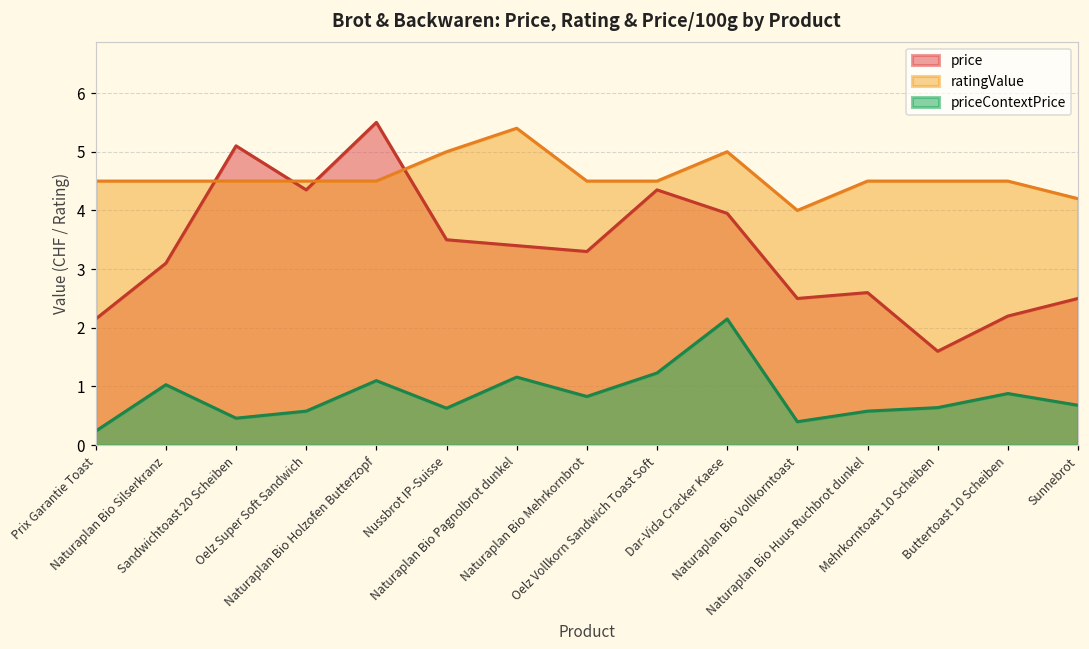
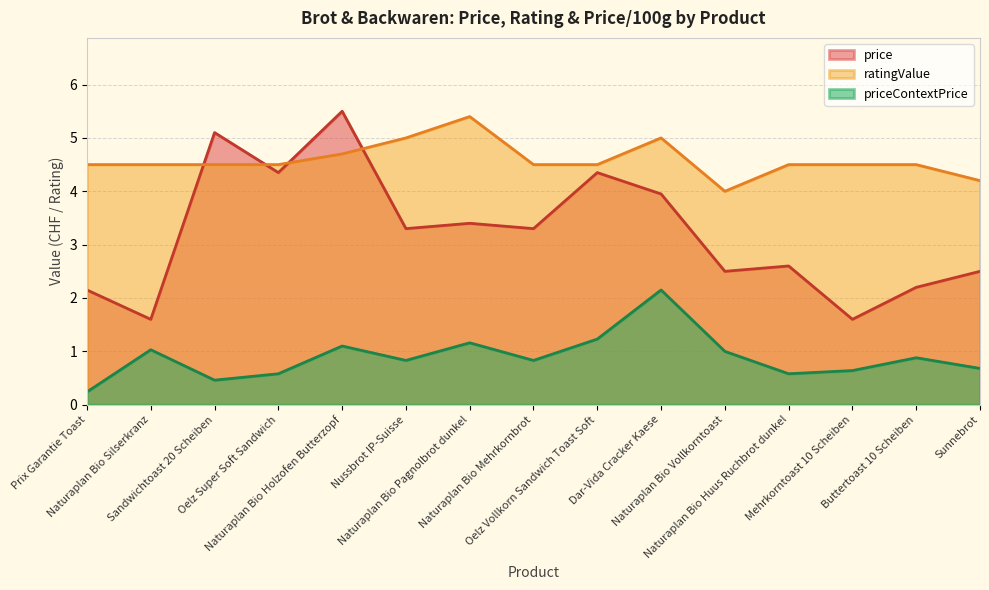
  {
    "price": {
      "Prix Garantie Toast": 2.2,
-     "Naturaplan Bio Silserkranz": 3.1,
+     "Naturaplan Bio Silserkranz": 1.6,
      "Sandwichtoast 20 Scheiben": 5.1,
      "Oelz Super Soft Sandwich": 4.4,
      "Naturaplan Bio Holzofen Butterzopf": 5.5,
-     "Nussbrot IP-Suisse": 3.5,
+     "Nussbrot IP-Suisse": 3.3,
      "Naturaplan Bio Pagnolbrot dunkel": 3.4,
      "Naturaplan Bio Mehrkornbrot": 3.3,
      "Oelz Vollkorn Sandwich Toast Soft": 4.4,
      "Dar-Vida Cracker Kaese": 4.0,
      "Naturaplan Bio Vollkorntoast": 2.5,
      "Naturaplan Bio Huus Ruchbrot dunkel": 2.6,
      "Mehrkorntoast 10 Scheiben": 1.6,
      "Buttertoast 10 Scheiben": 2.2,
      "Sunnebrot": 2.5
    },
    "ratingValue": {
      "Prix Garantie Toast": 4.5,
      "Naturaplan Bio Silserkranz": 4.5,
      "Sandwichtoast 20 Scheiben": 4.5,
      "Oelz Super Soft Sandwich": 4.5,
-     "Naturaplan Bio Holzofen Butterzopf": 4.5,
+     "Naturaplan Bio Holzofen Butterzopf": 4.7,
      "Nussbrot IP-Suisse": 5.0,
      "Naturaplan Bio Pagnolbrot dunkel": 5.4,
      "Naturaplan Bio Mehrkornbrot": 4.5,
      "Oelz Vollkorn Sandwich Toast Soft": 4.5,
      "Dar-Vida Cracker Kaese": 5.0,
      "Naturaplan Bio Vollkorntoast": 4.0,
      "Naturaplan Bio Huus Ruchbrot dunkel": 4.5,
      "Mehrkorntoast 10 Scheiben": 4.5,
      "Buttertoast 10 Scheiben": 4.5,
      "Sunnebrot": 4.2
    },
    "priceContextPrice": {
      "Prix Garantie Toast": 0.2,
      "Naturaplan Bio Silserkranz": 1.0,
      "Sandwichtoast 20 Scheiben": 0.5,
      "Oelz Super Soft Sandwich": 0.6,
      "Naturaplan Bio Holzofen Butterzopf": 1.1,
-     "Nussbrot IP-Suisse": 0.6,
+     "Nussbrot IP-Suisse": 0.8,
      "Naturaplan Bio Pagnolbrot dunkel": 1.2,
      "Naturaplan Bio Mehrkornbrot": 0.8,
      "Oelz Vollkorn Sandwich Toast Soft": 1.2,
      "Dar-Vida Cracker Kaese": 2.2,
-     "Naturaplan Bio Vollkorntoast": 0.4,
+     "Naturaplan Bio Vollkorntoast": 1.0,
      "Naturaplan Bio Huus Ruchbrot dunkel": 0.6,
      "Mehrkorntoast 10 Scheiben": 0.6,
      "Buttertoast 10 Scheiben": 0.9,
      "Sunnebrot": 0.7
    }
  }
